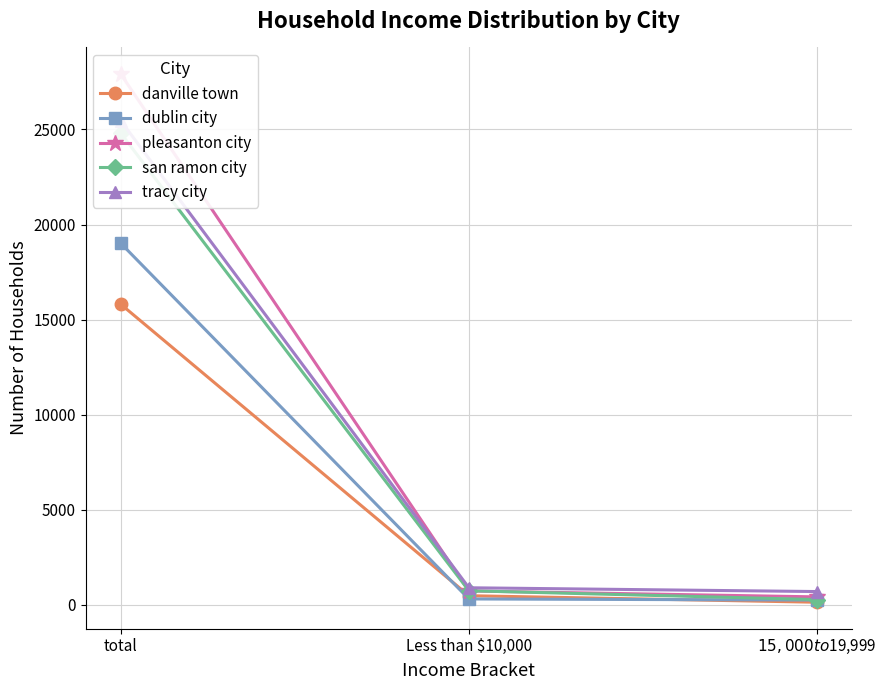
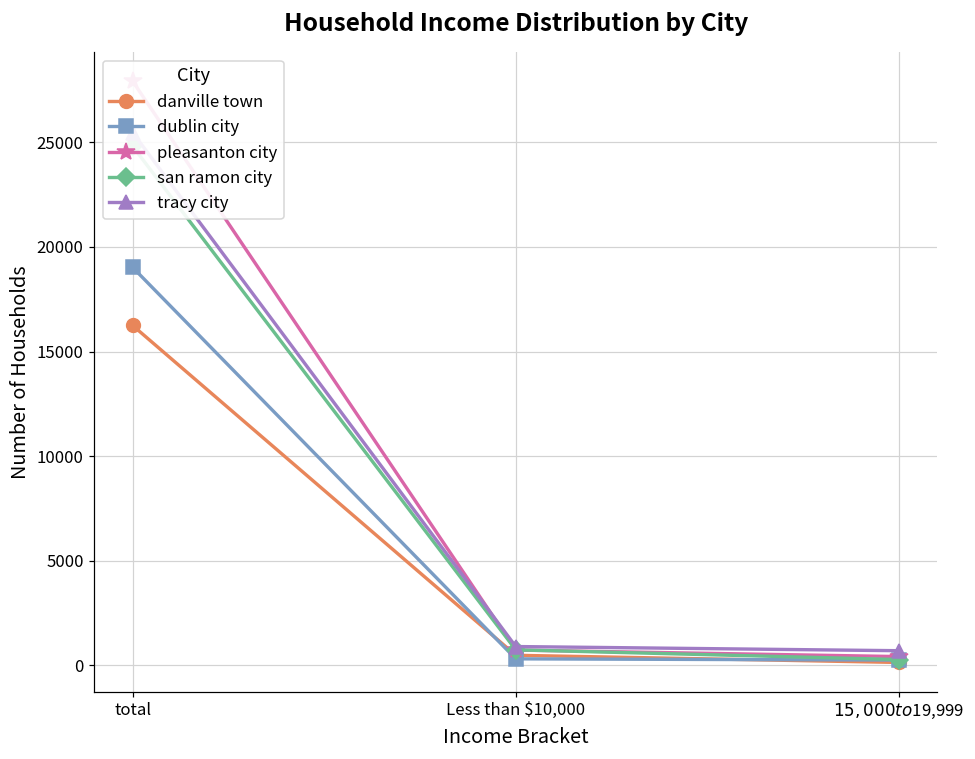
  {
    "danville town": {
-     "total": 15800,
+     "total": 16200,
      "Less than $10,000": 500
    }
  }
